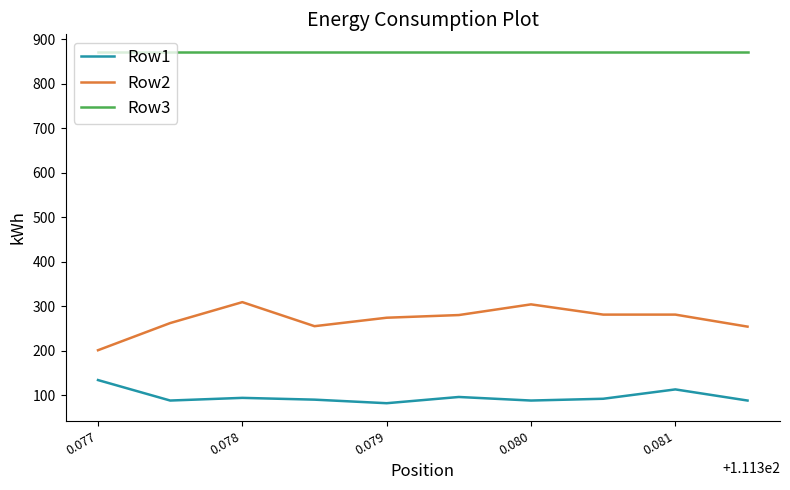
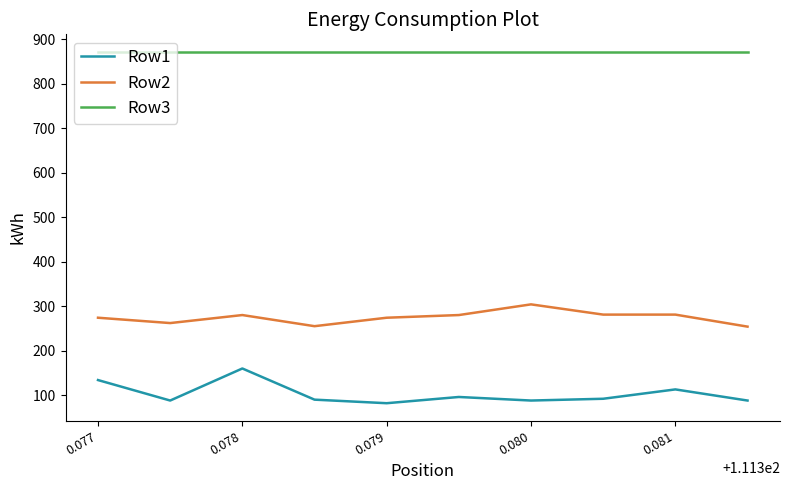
  {
    "Row1": {
      "0.077": 130,
-     "0.078": 90,
+     "0.078": 160,
      "0.079": 80,
      "0.080": 90,
      "0.081": 110
    },
    "Row2": {
-     "0.077": 200,
-     "0.078": 310,
+     "0.077": 270,
+     "0.078": 280,
      "0.079": 270,
      "0.080": 300,
      "0.081": 280
    },
    "Row3": {
      "0.078": 870,
      "0.079": 870,
      "0.080": 870,
      "0.081": 870
    }
  }
